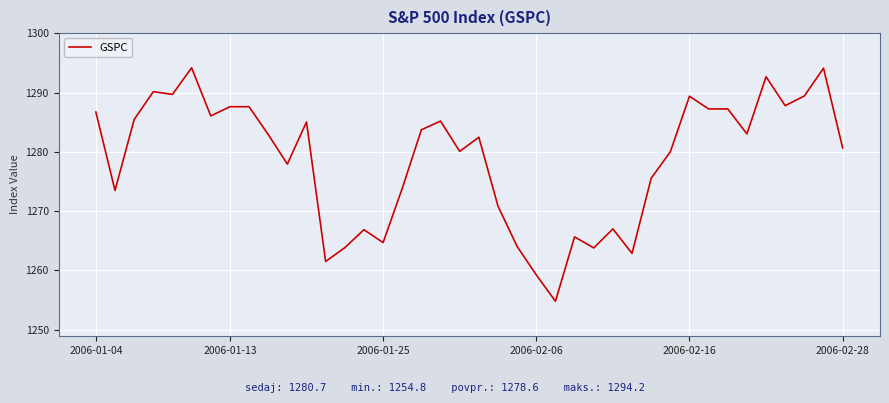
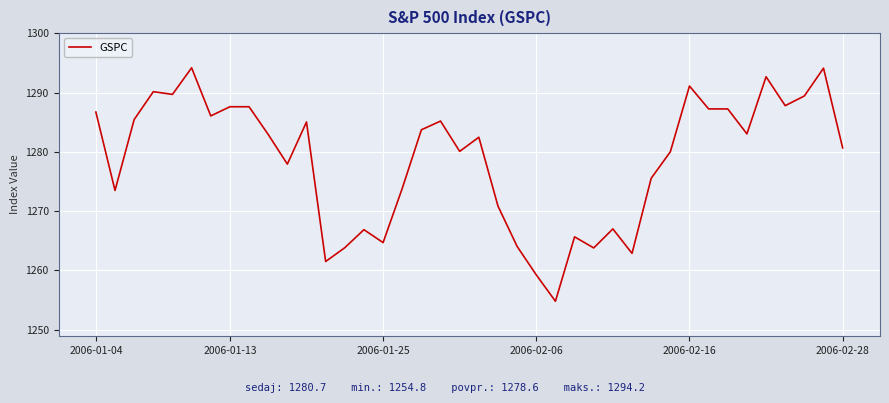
  {
    "2006-01-04": 1287,
    "2006-01-13": 1288,
    "2006-01-25": 1265,
    "2006-02-06": 1259,
-   "2006-02-16": 1289,
+   "2006-02-16": 1291,
    "2006-02-28": 1281
  }
